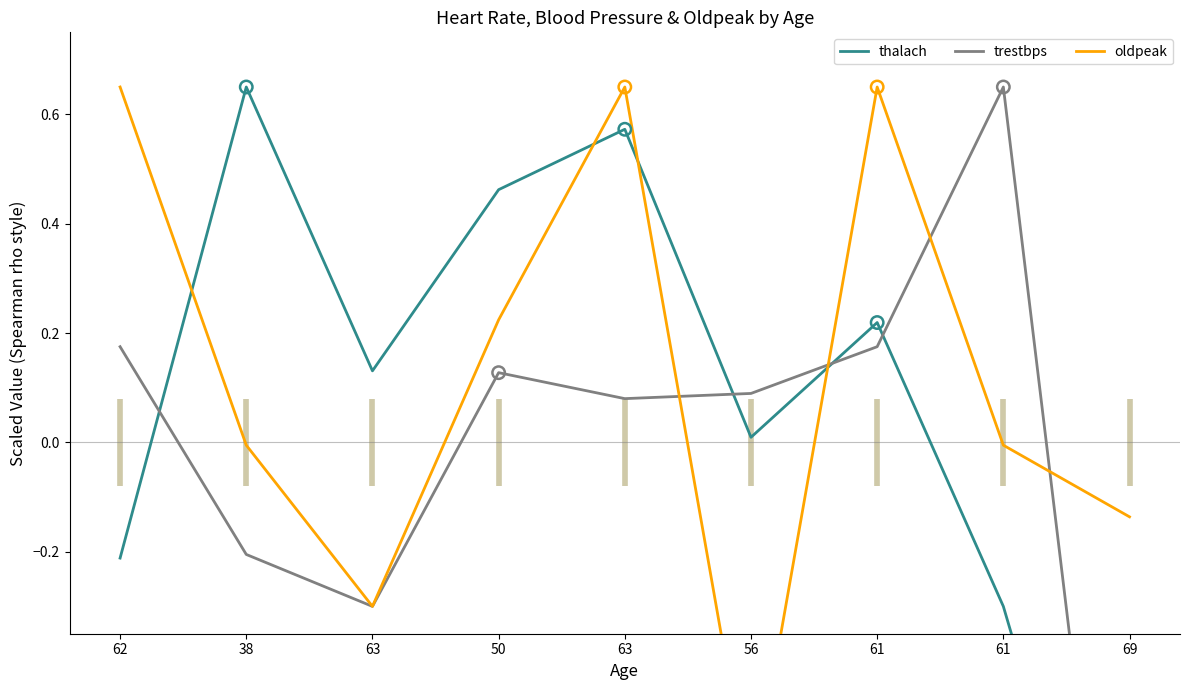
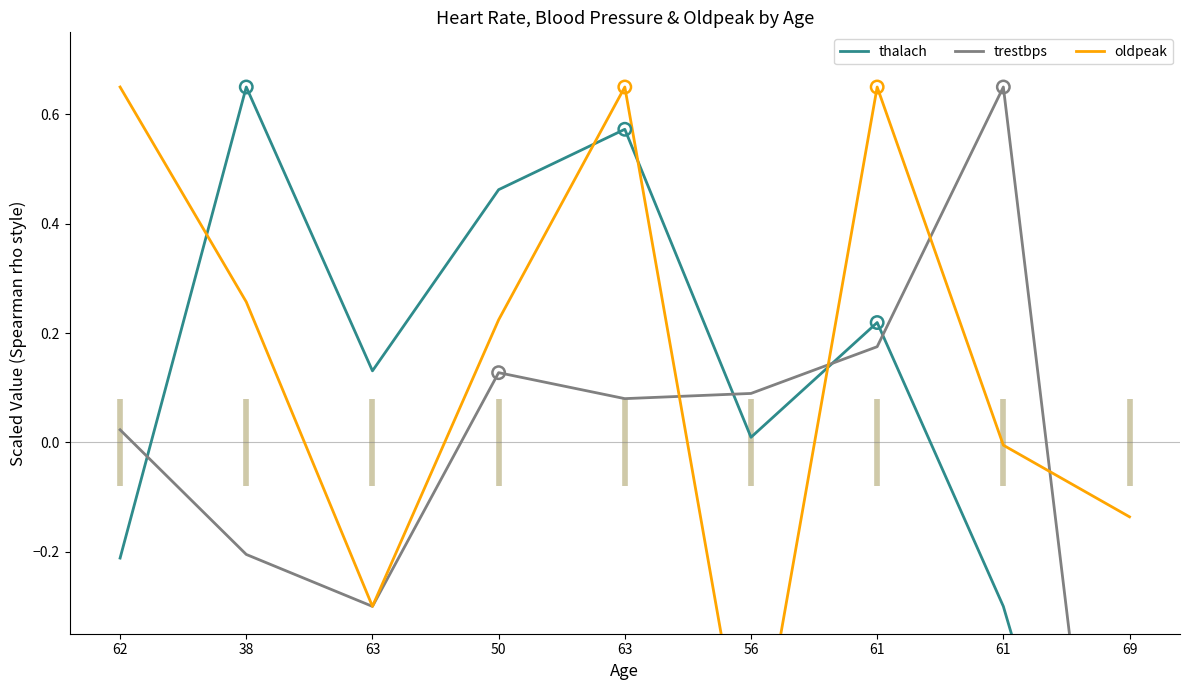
  {
    "thalach": {
      "62": -0.21,
      "50": 0.46,
      "56": 0.01
    },
    "trestbps": {
-     "62": 0.17,
+     "62": 0.02,
      "38": -0.21,
      "56": 0.09
    },
    "oldpeak": {
      "62": 0.65,
-     "38": -0.01,
+     "38": 0.26,
      "50": 0.22,
      "69": -0.14
    }
  }
